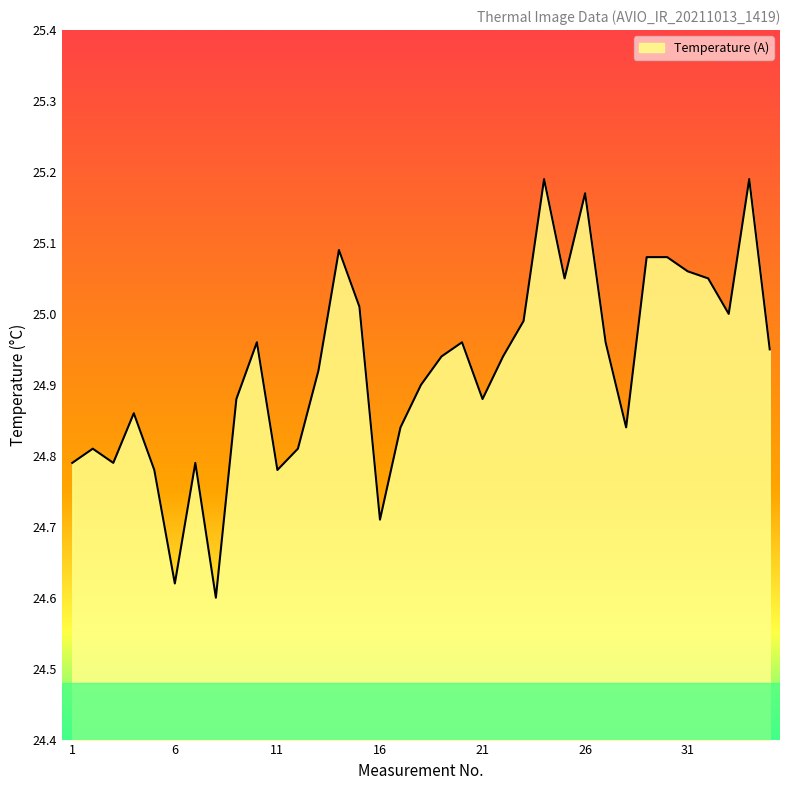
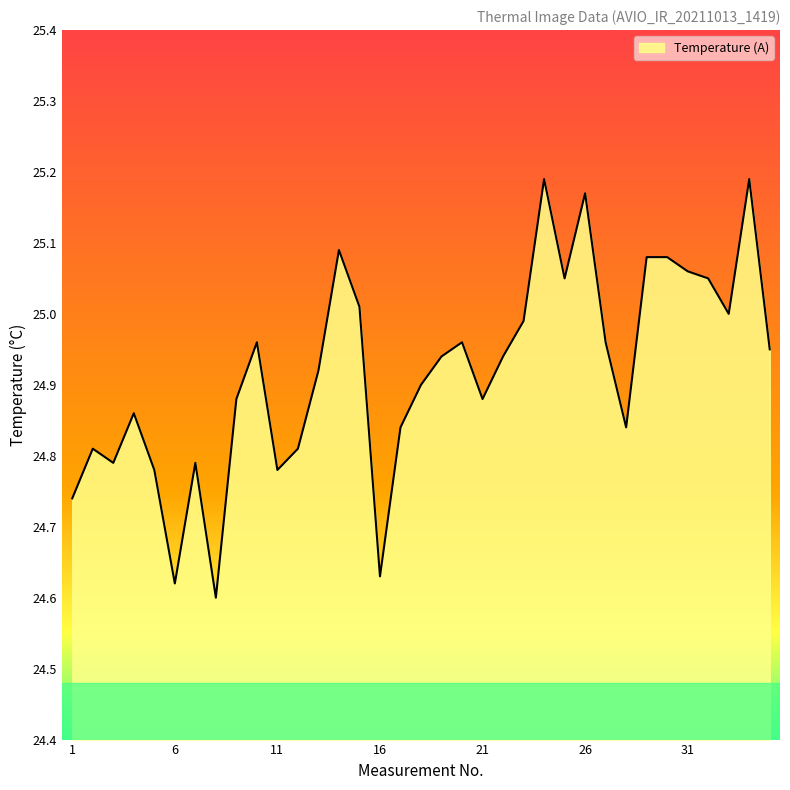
  {
-   "1": 24.79,
+   "1": 24.74,
    "6": 24.62,
    "11": 24.78,
-   "16": 24.71,
+   "16": 24.63,
    "21": 24.88,
    "26": 25.17,
    "31": 25.06
  }
